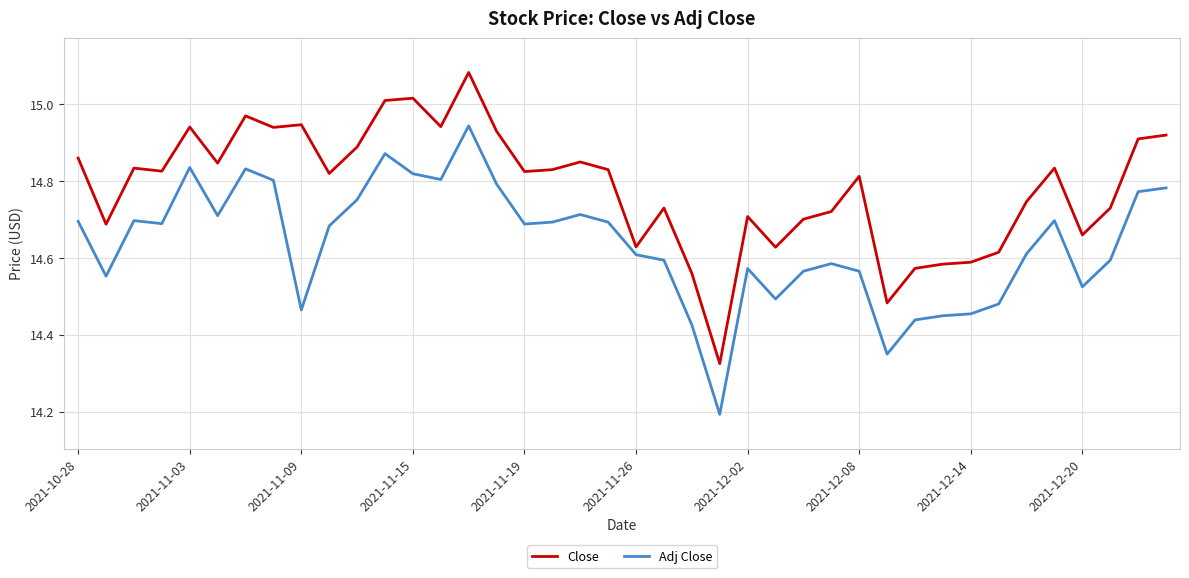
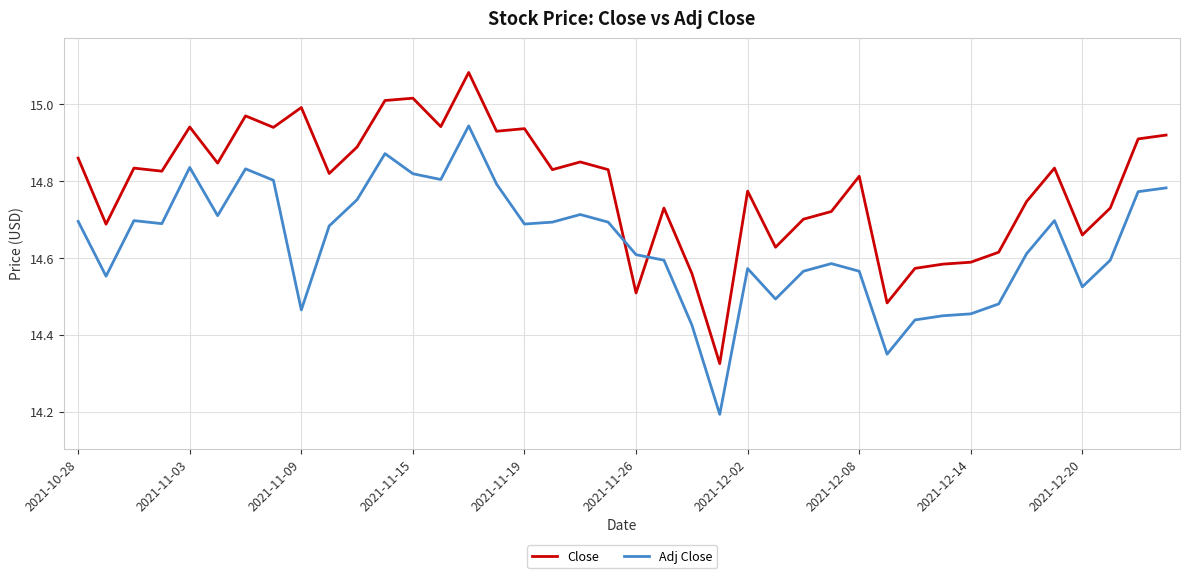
  {
    "Close": {
      "2021-10-28": 14.86,
      "2021-11-03": 14.94,
-     "2021-11-09": 14.95,
+     "2021-11-09": 14.99,
      "2021-11-15": 15.02,
-     "2021-11-19": 14.82,
-     "2021-11-26": 14.63,
-     "2021-12-02": 14.71,
+     "2021-11-19": 14.94,
+     "2021-11-26": 14.51,
+     "2021-12-02": 14.77,
      "2021-12-08": 14.81,
      "2021-12-14": 14.59,
      "2021-12-20": 14.66
    },
    "Adj Close": {
      "2021-10-28": 14.70,
      "2021-11-03": 14.84,
      "2021-11-09": 14.46,
      "2021-11-15": 14.82,
      "2021-11-19": 14.69,
      "2021-11-26": 14.61,
      "2021-12-02": 14.57,
      "2021-12-08": 14.57,
      "2021-12-14": 14.45,
      "2021-12-20": 14.52
    }
  }
